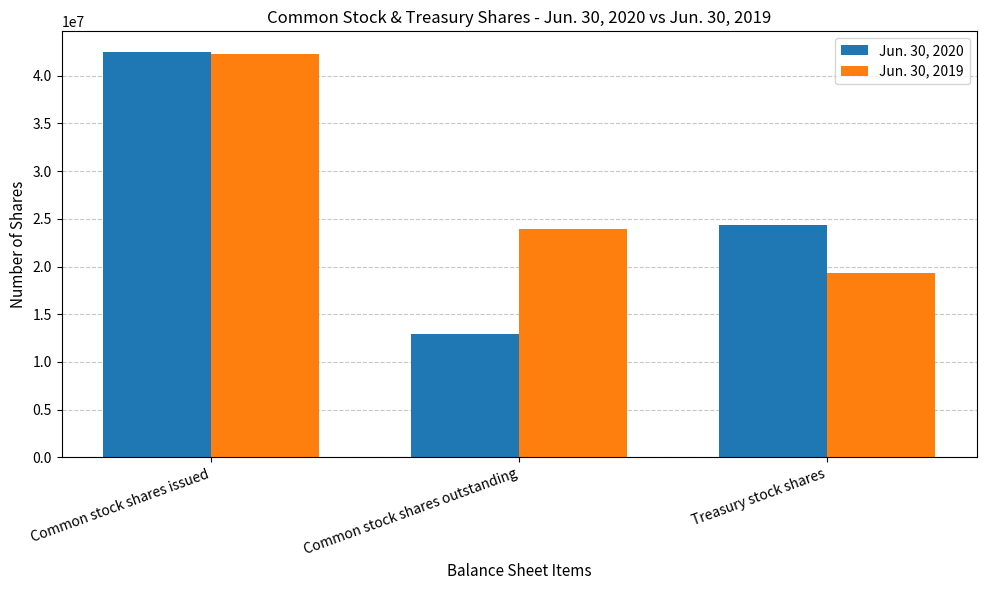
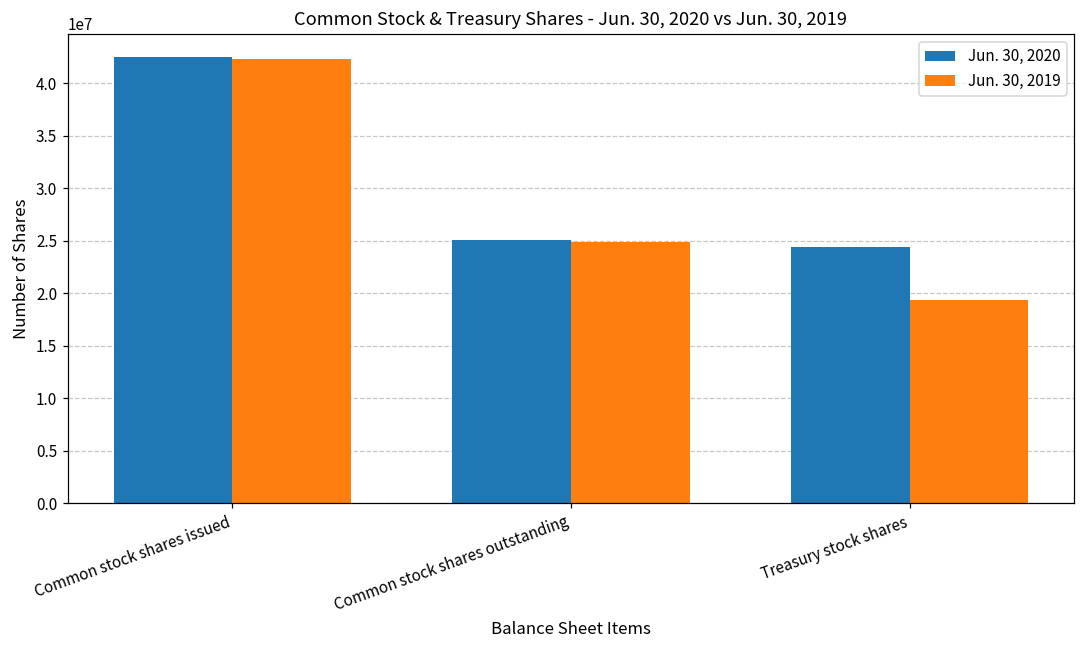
  {
    "Jun. 30, 2020": {
      "Common stock shares issued": 43000000,
-     "Common stock shares outstanding": 13000000,
+     "Common stock shares outstanding": 25000000,
      "Treasury stock shares": 24000000
    },
    "Jun. 30, 2019": {
      "Common stock shares issued": 42000000,
-     "Common stock shares outstanding": 24000000,
+     "Common stock shares outstanding": 25000000,
      "Treasury stock shares": 19000000
    }
  }
